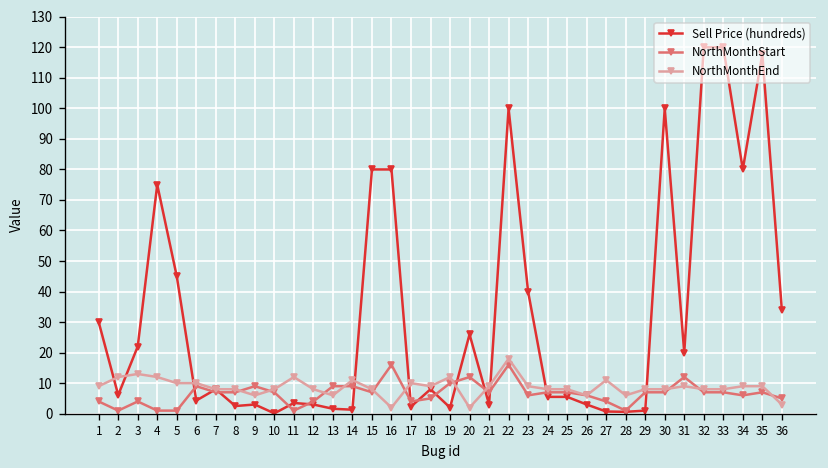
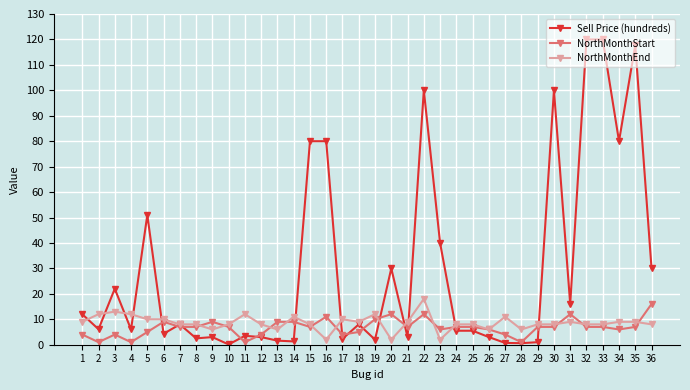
  {
    "Sell Price (hundreds)": {
-     "1": 30,
+     "1": 12,
      "2": 6,
      "3": 22,
-     "4": 75,
-     "5": 45,
+     "4": 6,
+     "5": 51,
      "6": 4,
      "8": 3,
      "9": 3,
      "10": 0,
      "11": 4,
      "12": 3,
      "13": 2,
      "14": 1,
      "15": 80,
      "16": 80,
      "17": 2,
      "18": 8,
      "19": 2,
-     "20": 26,
+     "20": 30,
      "21": 3,
      "22": 100,
      "23": 40,
      "24": 6,
      "25": 6,
      "26": 3,
      "27": 1,
      "29": 1,
      "30": 100,
-     "31": 20,
+     "31": 16,
      "34": 80,
-     "36": 34
+     "36": 30
    },
    "NorthMonthStart": {
      "1": 4,
      "2": 1,
      "3": 4,
      "4": 1,
-     "5": 1,
+     "5": 5,
      "9": 9,
      "11": 1,
      "12": 4,
      "13": 9,
      "14": 9,
-     "16": 16,
+     "16": 11,
      "17": 4,
      "18": 5,
      "19": 10,
      "20": 12,
      "21": 7,
-     "22": 16,
+     "22": 12,
      "23": 6,
      "27": 4,
      "31": 12,
      "34": 6,
      "35": 7,
-     "36": 5
+     "36": 16
    },
    "NorthMonthEnd": {
      "1": 9,
      "2": 12,
      "3": 13,
      "4": 12,
      "5": 10,
      "9": 6,
      "11": 12,
      "12": 8,
      "13": 6,
      "14": 11,
      "16": 2,
      "17": 10,
      "18": 9,
      "19": 12,
      "20": 2,
      "21": 9,
      "22": 18,
-     "23": 9,
+     "23": 2,
      "27": 11,
      "28": 6,
      "31": 9,
      "34": 9,
      "35": 9,
-     "36": 3
+     "36": 8
    }
  }
